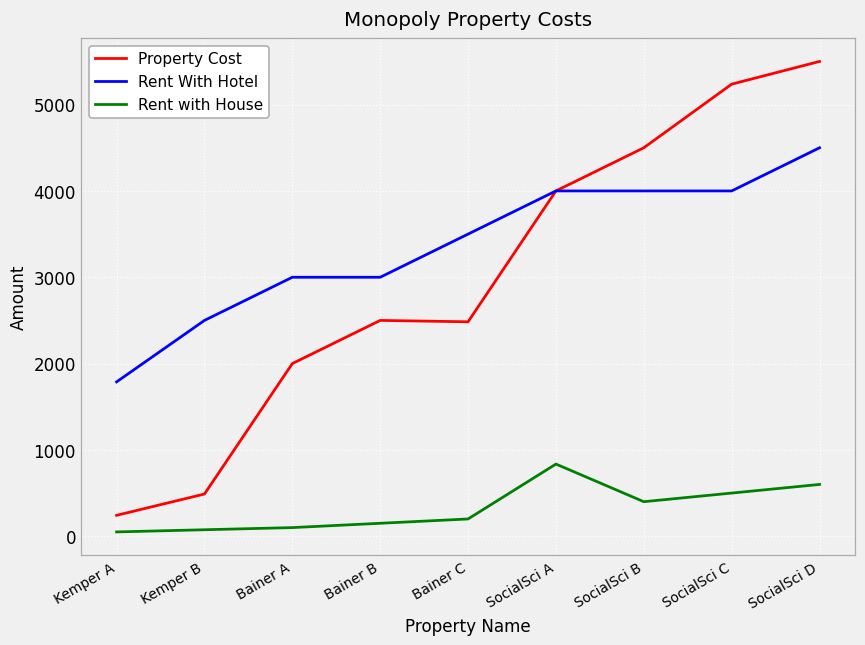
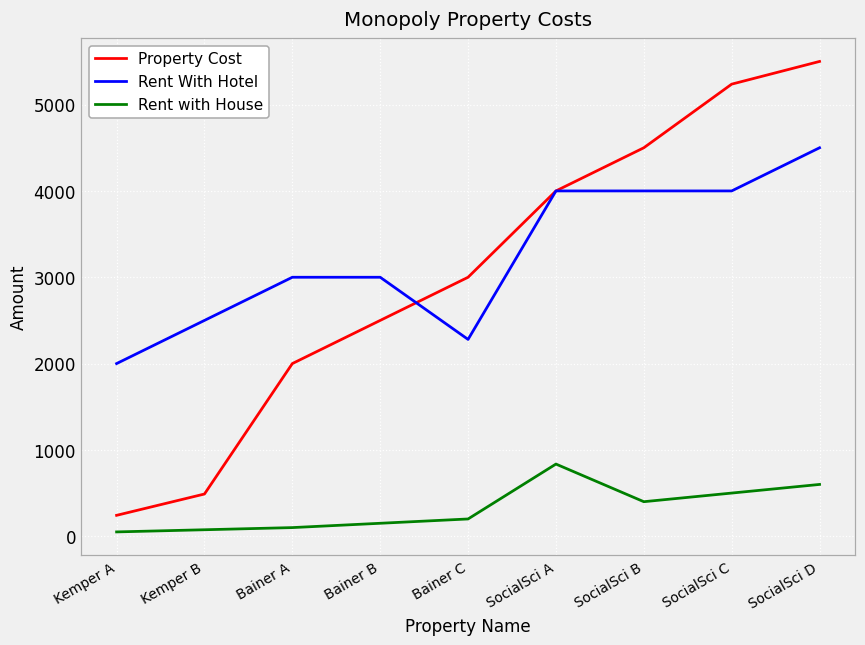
  {
    "Property Cost": {
      "Kemper A": 200,
      "Kemper B": 500,
      "Bainer A": 2000,
      "Bainer B": 2500,
-     "Bainer C": 2500,
+     "Bainer C": 3000,
      "SocialSci B": 4500,
      "SocialSci C": 5200,
      "SocialSci D": 5500
    },
    "Rent With Hotel": {
-     "Kemper A": 1800,
+     "Kemper A": 2000,
      "Kemper B": 2500,
      "Bainer A": 3000,
      "Bainer B": 3000,
-     "Bainer C": 3500,
+     "Bainer C": 2300,
      "SocialSci B": 4000,
      "SocialSci C": 4000,
      "SocialSci D": 4500
    },
    "Rent with House": {
      "Kemper A": 100,
      "Kemper B": 100,
      "Bainer A": 100,
      "Bainer B": 200,
      "Bainer C": 200,
      "SocialSci A": 800,
      "SocialSci B": 400,
      "SocialSci C": 500,
      "SocialSci D": 600
    }
  }
